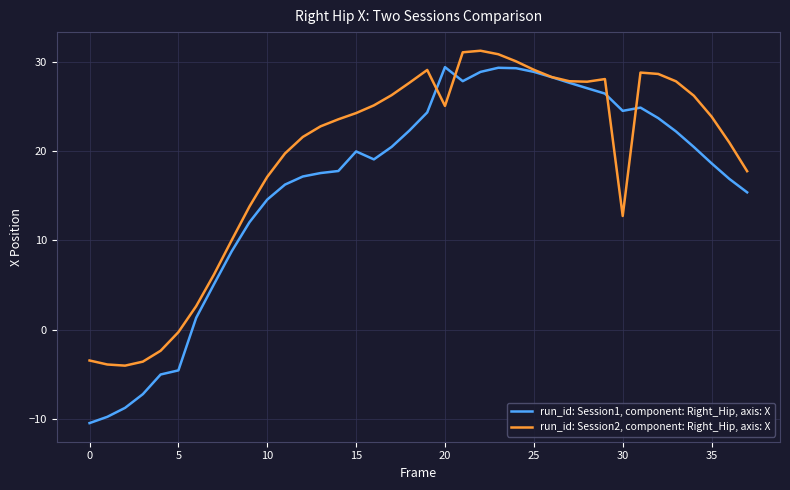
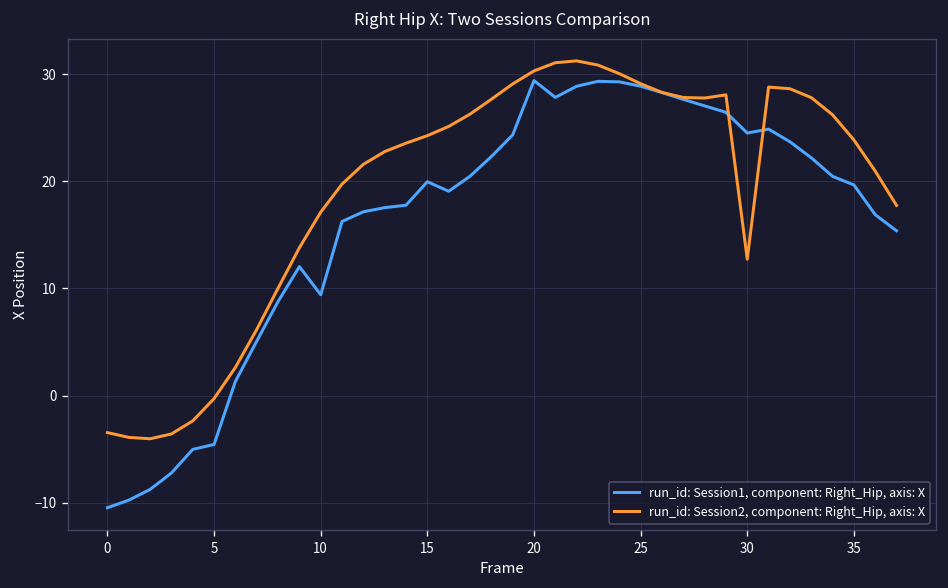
  {
    "run_id: Session1, component: Right_Hip, axis: X": {
      "0": -10,
      "5": -5,
-     "10": 15,
+     "10": 9,
      "15": 20,
      "20": 29,
      "30": 25,
-     "35": 19
+     "35": 20
    },
    "run_id: Session2, component: Right_Hip, axis: X": {
      "0": -3,
      "5": 0,
      "10": 17,
      "15": 24,
-     "20": 25,
+     "20": 30,
      "30": 13,
      "35": 24
    }
  }
